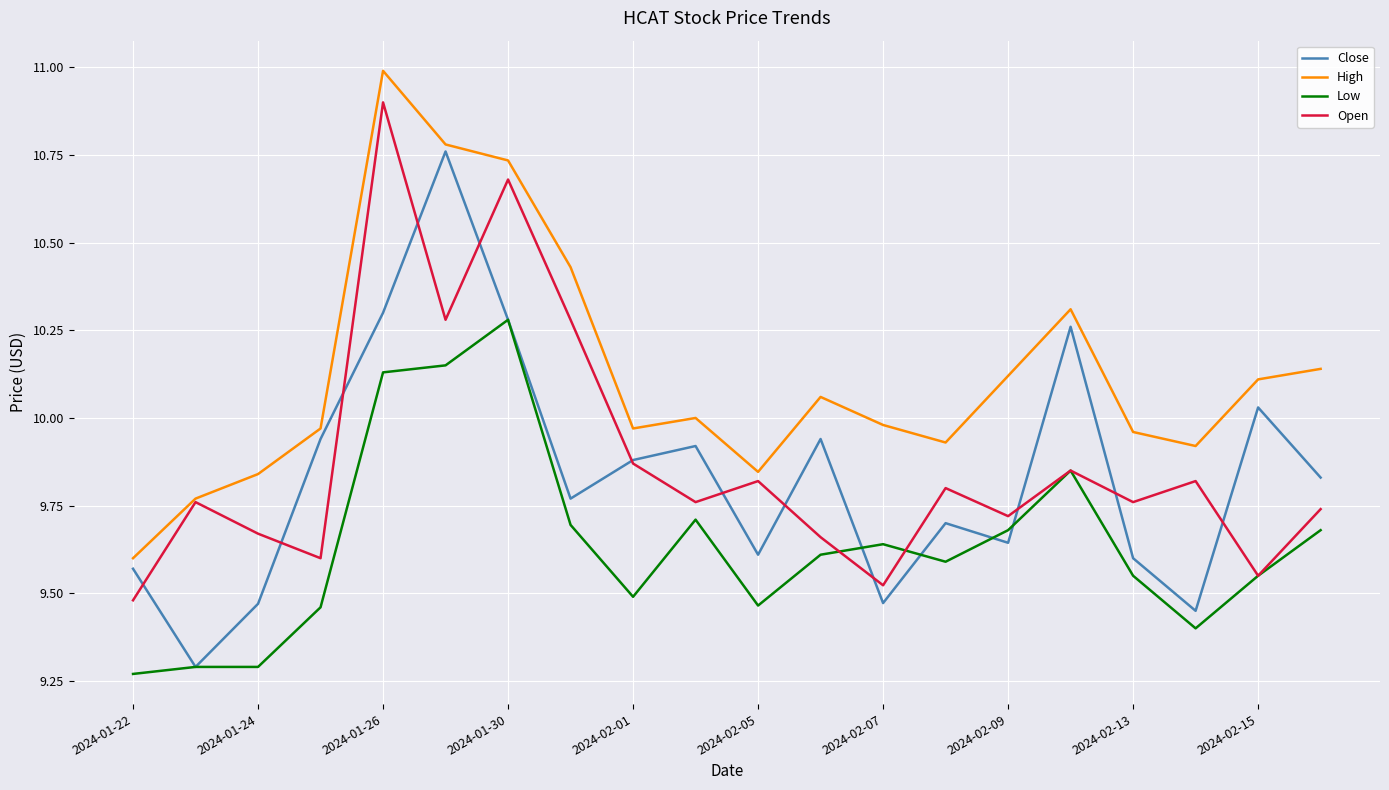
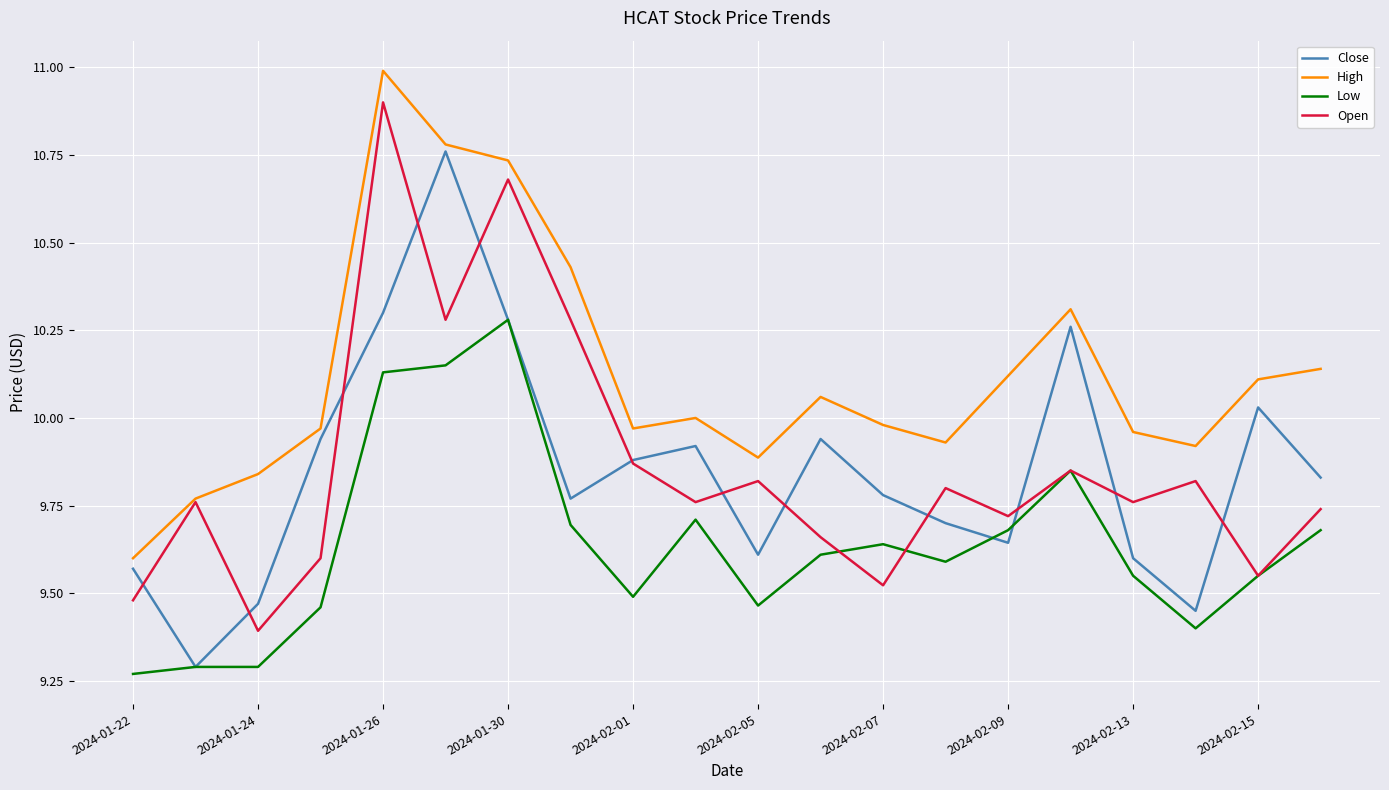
  {
    "Close": {
      "2024-01-22": 9.57,
      "2024-01-24": 9.47,
      "2024-01-26": 10.30,
      "2024-02-01": 9.88,
      "2024-02-05": 9.61,
-     "2024-02-07": 9.47,
+     "2024-02-07": 9.78,
      "2024-02-09": 9.64,
      "2024-02-13": 9.60,
      "2024-02-15": 10.03
    },
    "High": {
      "2024-01-22": 9.60,
      "2024-01-24": 9.84,
      "2024-01-26": 10.99,
      "2024-01-30": 10.73,
      "2024-02-01": 9.97,
-     "2024-02-05": 9.85,
+     "2024-02-05": 9.89,
      "2024-02-07": 9.98,
      "2024-02-09": 10.12,
      "2024-02-13": 9.96,
      "2024-02-15": 10.11
    },
    "Low": {
      "2024-01-22": 9.27,
      "2024-01-24": 9.29,
      "2024-01-26": 10.13,
      "2024-02-01": 9.49,
      "2024-02-05": 9.47,
      "2024-02-07": 9.64,
      "2024-02-09": 9.68,
      "2024-02-13": 9.55
    },
    "Open": {
      "2024-01-22": 9.48,
-     "2024-01-24": 9.67,
+     "2024-01-24": 9.39,
      "2024-01-26": 10.90,
      "2024-01-30": 10.68,
      "2024-02-01": 9.87,
      "2024-02-05": 9.82,
      "2024-02-07": 9.52,
      "2024-02-09": 9.72,
      "2024-02-13": 9.76
    }
  }
